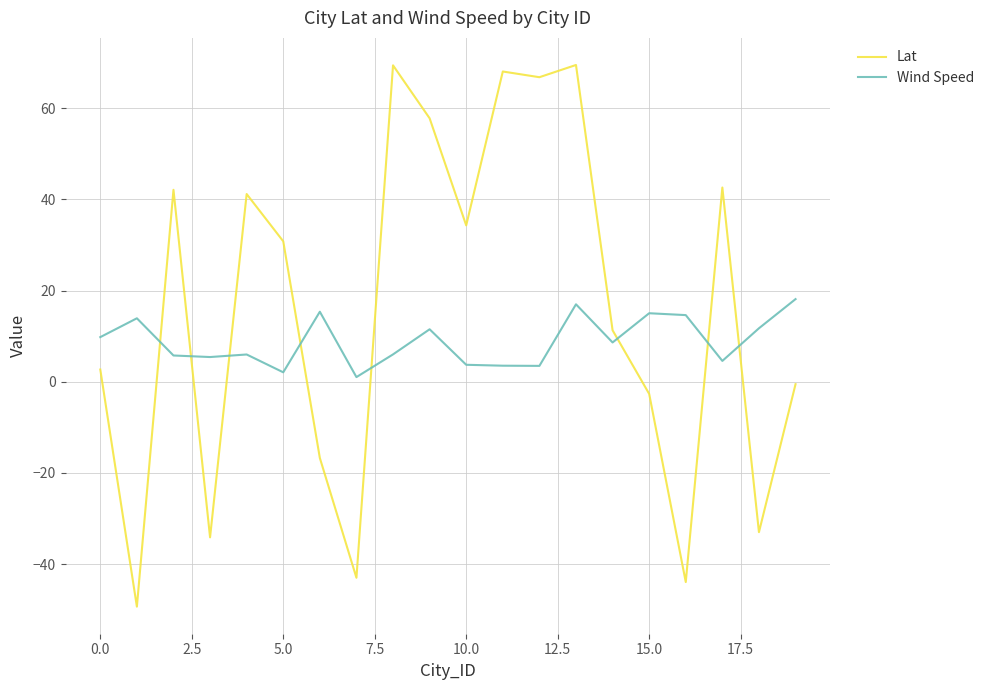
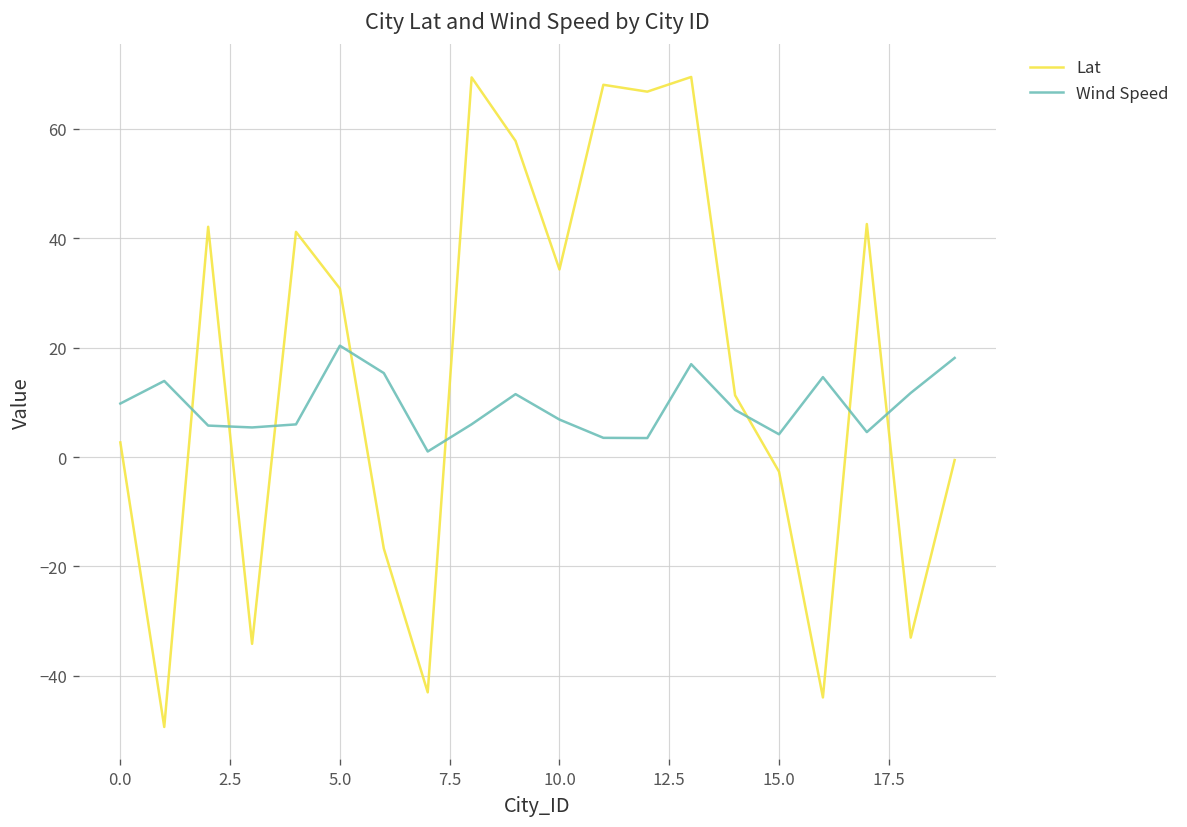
  {
    "Lat": {
      "0.0": 3,
      "5.0": 31,
      "10.0": 34,
      "15.0": -3
    },
    "Wind Speed": {
      "0.0": 10,
-     "5.0": 2,
-     "10.0": 4,
-     "15.0": 15
+     "5.0": 20,
+     "10.0": 7,
+     "15.0": 4
    }
  }
